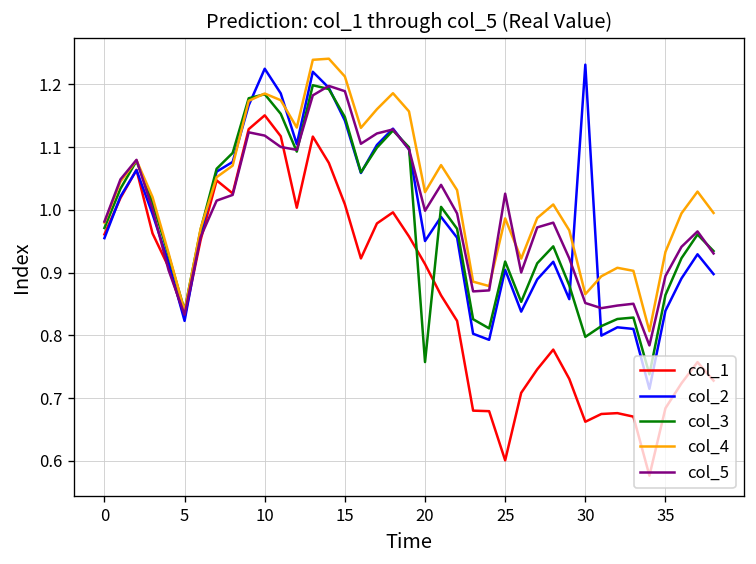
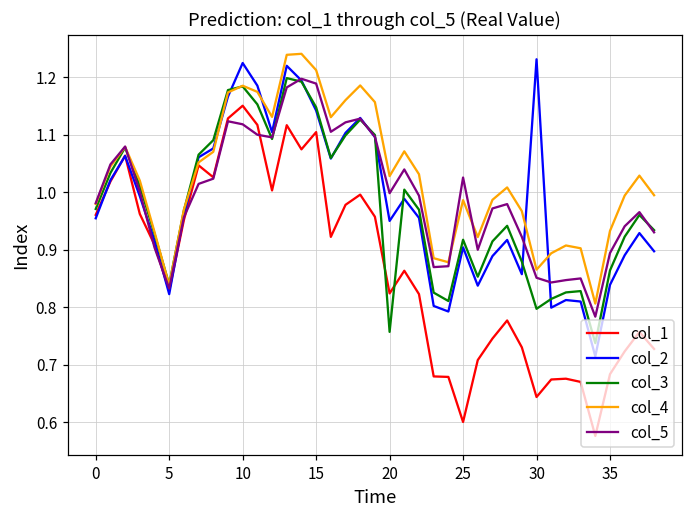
  {
    "col_1": {
      "0": 0.96,
      "10": 1.15,
-     "15": 1.01,
-     "20": 0.91,
+     "15": 1.10,
+     "20": 0.82,
      "25": 0.60,
-     "30": 0.66
+     "30": 0.64
    },
    "col_2": {
      "0": 0.95,
      "5": 0.82,
      "10": 1.22,
      "15": 1.14,
      "20": 0.95,
      "25": 0.90,
      "30": 1.23,
      "35": 0.84
    },
    "col_3": {
      "0": 0.97,
      "15": 1.15,
      "20": 0.76,
      "25": 0.92,
      "30": 0.80,
      "35": 0.86
    },
    "col_4": {
      "15": 1.21,
      "20": 1.03,
      "25": 0.99,
      "30": 0.87,
      "35": 0.93
    },
    "col_5": {
      "10": 1.12,
      "15": 1.19,
      "20": 1.00,
      "25": 1.03,
      "30": 0.85,
      "35": 0.89
    }
  }
